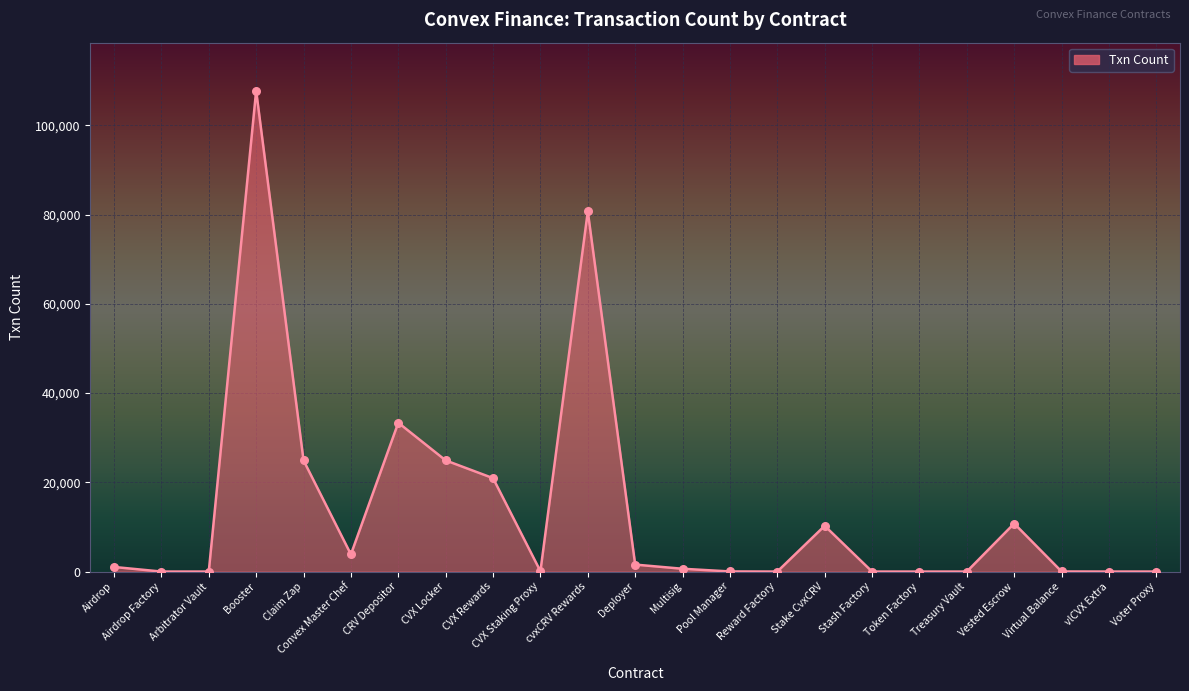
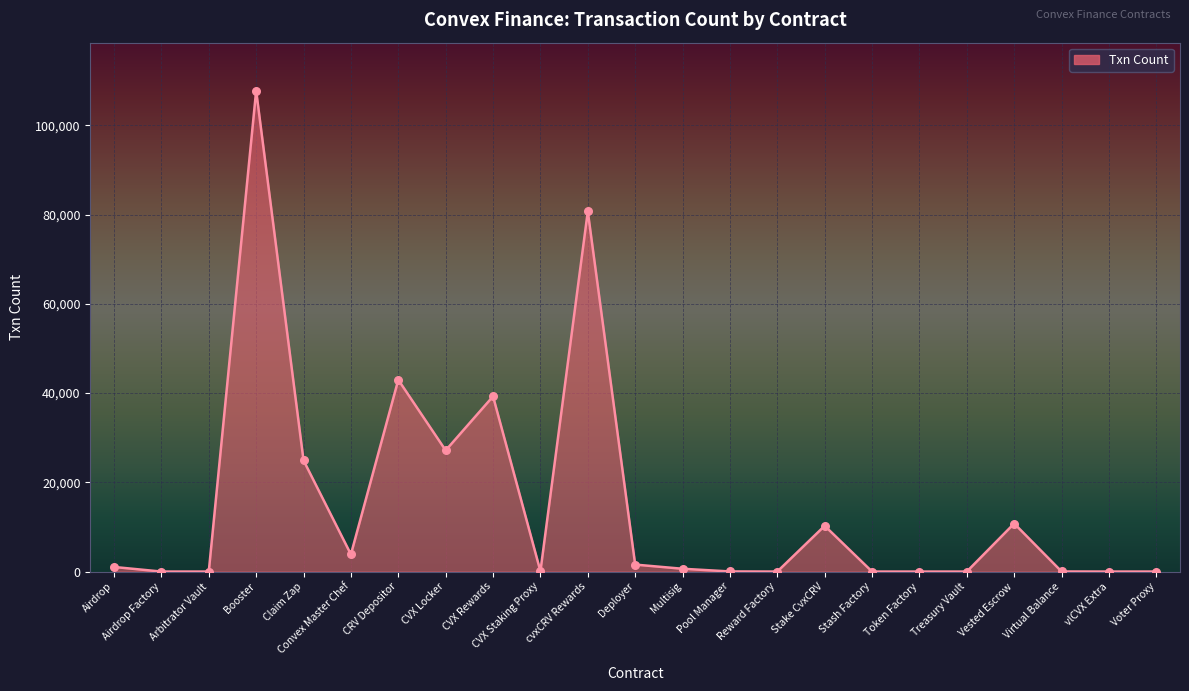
  {
    "Airdrop": "1,000",
    "Airdrop Factory": "0",
    "Arbitrator Vault": "0",
    "Booster": "108,000",
    "Claim Zap": "25,000",
    "Convex Master Chef": "4,000",
-   "CRV Depositor": "33,000",
-   "CVX Locker": "25,000",
-   "CVX Rewards": "21,000",
+   "CRV Depositor": "43,000",
+   "CVX Locker": "27,000",
+   "CVX Rewards": "39,000",
    "CVX Staking Proxy": "0",
    "cvxCRV Rewards": "81,000",
    "Deployer": "2,000",
    "Multisig": "1,000",
    "Pool Manager": "0",
    "Reward Factory": "0",
    "Stake CvxCRV": "10,000",
    "Stash Factory": "0",
    "Token Factory": "0",
    "Treasury Vault": "0",
    "Vested Escrow": "11,000",
    "Virtual Balance": "0",
    "vlCVX Extra": "0",
    "Voter Proxy": "0"
  }
